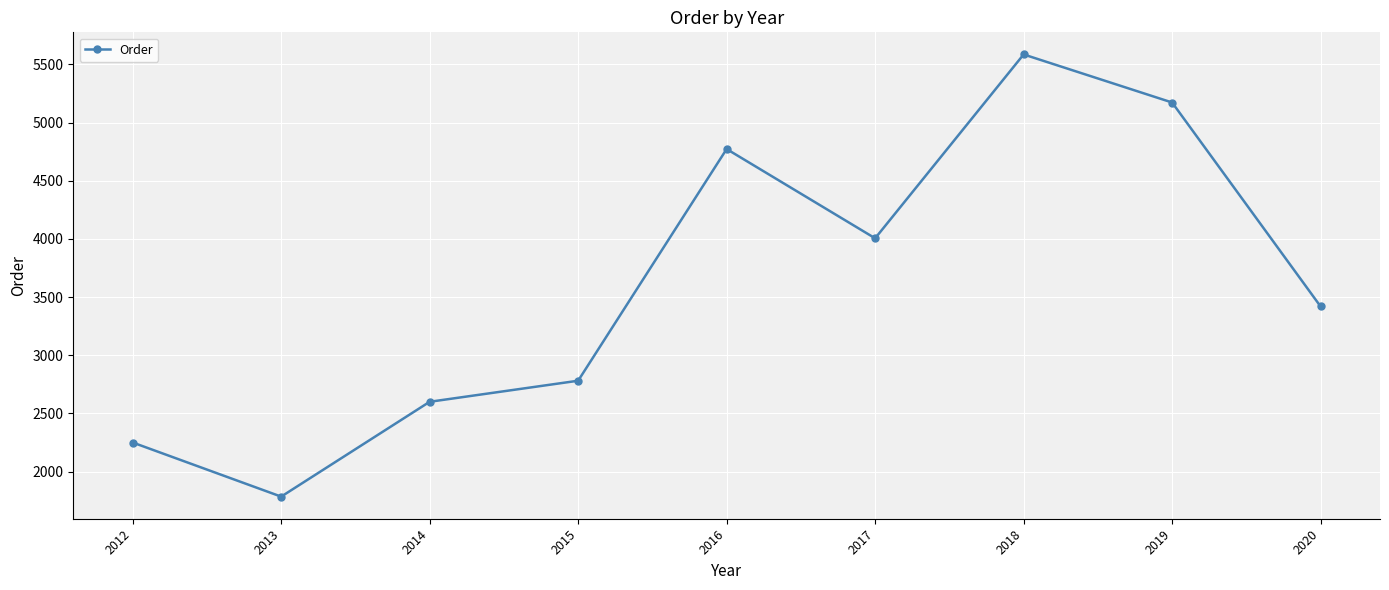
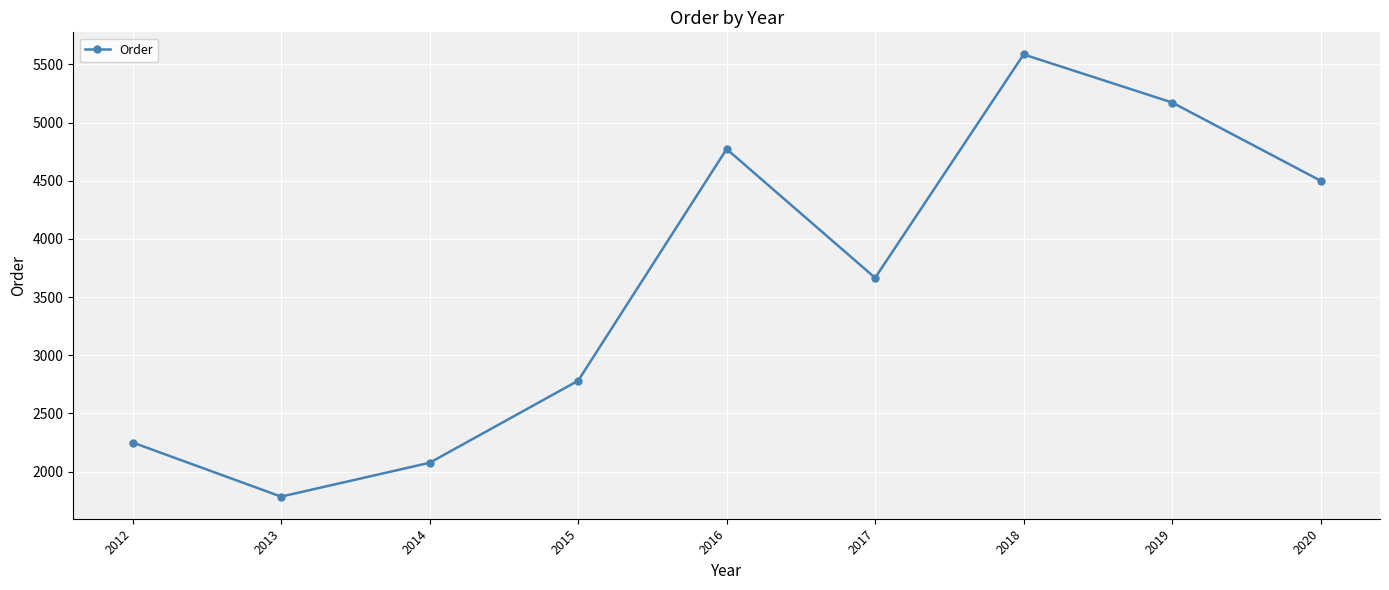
  {
    "2012": 2250,
    "2013": 1790,
-   "2014": 2600,
+   "2014": 2080,
    "2015": 2780,
    "2016": 4770,
-   "2017": 4010,
+   "2017": 3670,
    "2018": 5590,
    "2019": 5170,
-   "2020": 3420
+   "2020": 4500
  }
